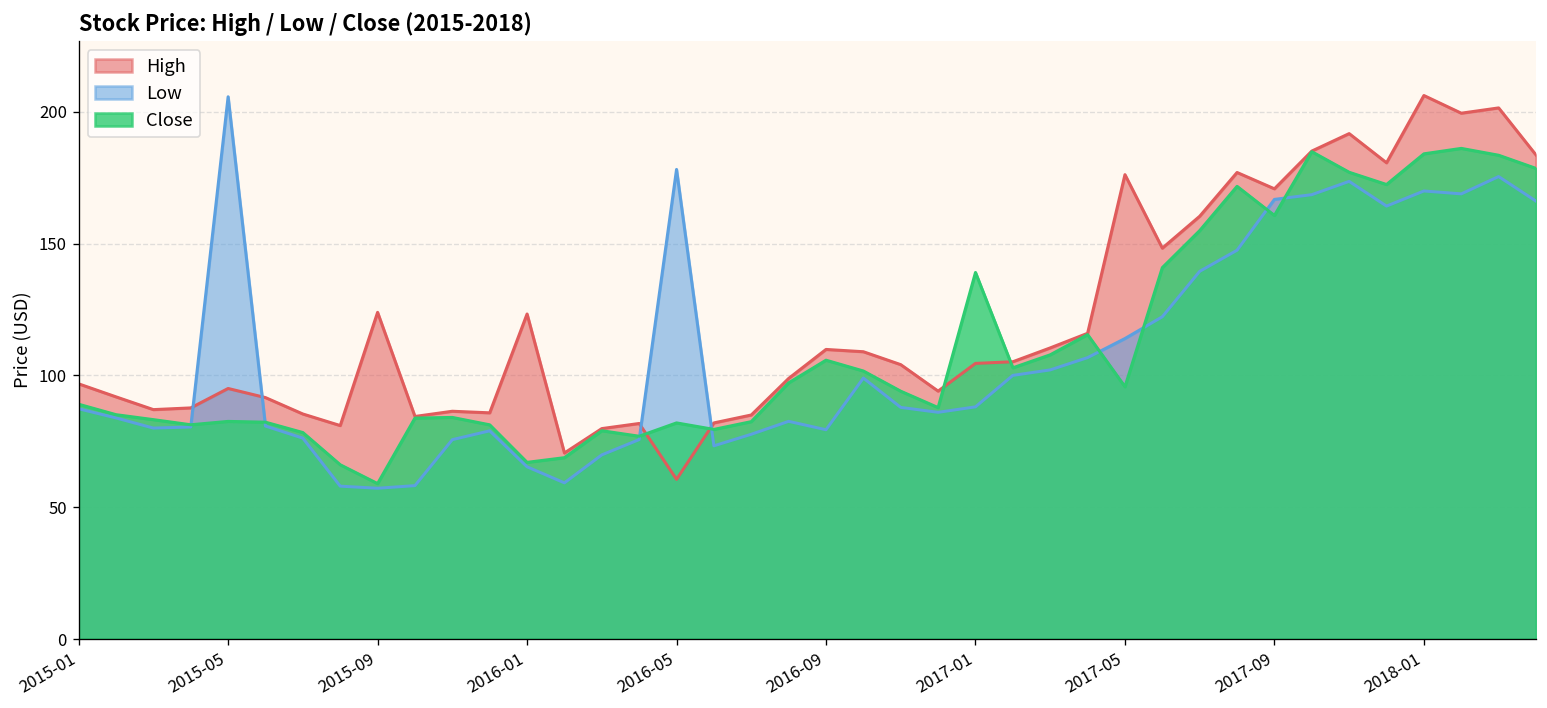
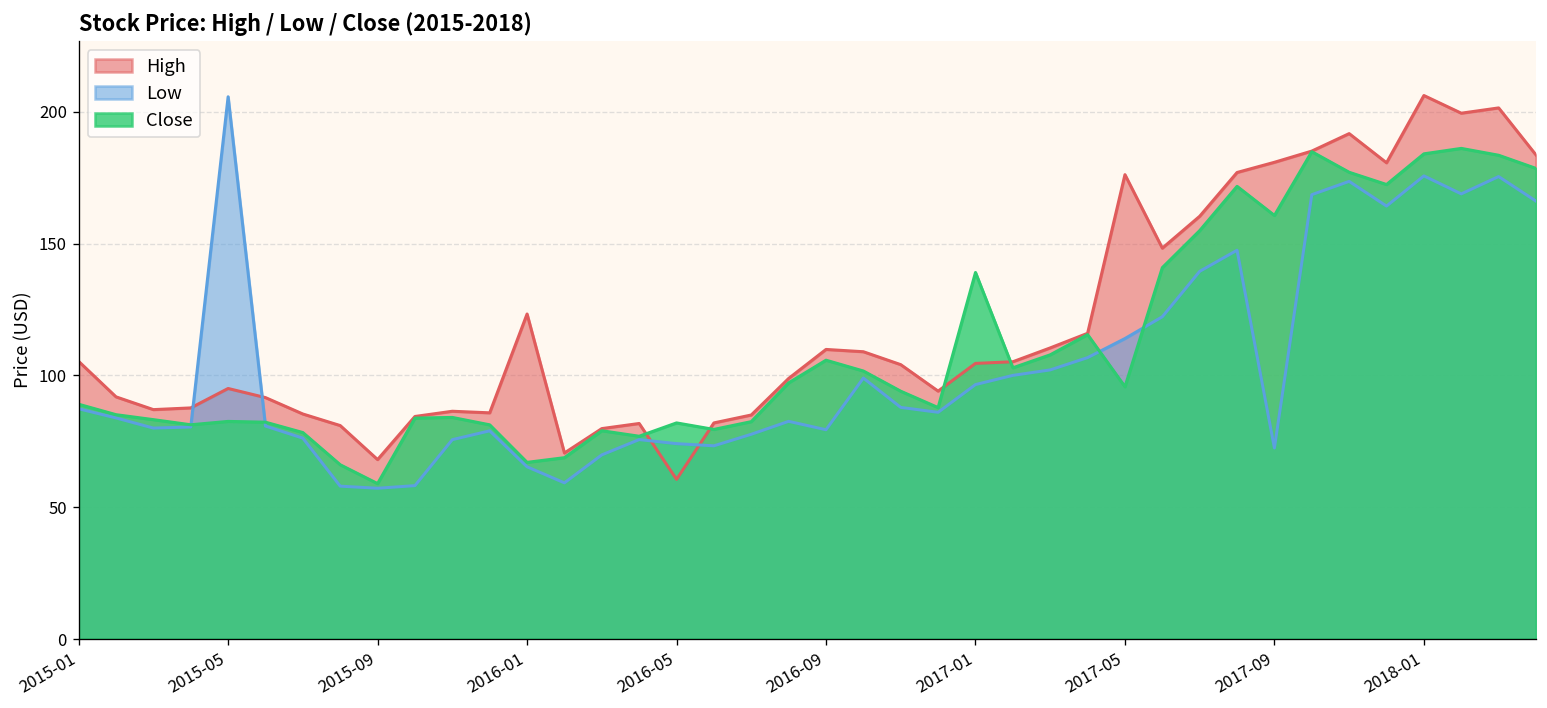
  {
    "High": {
-     "2015-01": 97,
+     "2015-01": 105,
      "2015-05": 95,
-     "2015-09": 124,
+     "2015-09": 68,
      "2016-01": 123,
      "2016-05": 61,
      "2016-09": 110,
      "2017-01": 105,
      "2017-05": 176,
-     "2017-09": 171,
+     "2017-09": 181,
      "2018-01": 206
    },
    "Low": {
      "2015-01": 87,
      "2015-05": 206,
      "2015-09": 57,
      "2016-01": 65,
-     "2016-05": 178,
+     "2016-05": 74,
      "2016-09": 79,
-     "2017-01": 88,
+     "2017-01": 97,
      "2017-05": 114,
-     "2017-09": 167,
-     "2018-01": 170
+     "2017-09": 72,
+     "2018-01": 176
    },
    "Close": {
      "2015-01": 89,
      "2015-05": 83,
      "2015-09": 59,
      "2016-01": 67,
      "2016-05": 82,
      "2016-09": 106,
      "2017-01": 139,
      "2017-05": 96,
      "2017-09": 161,
      "2018-01": 184
    }
  }
